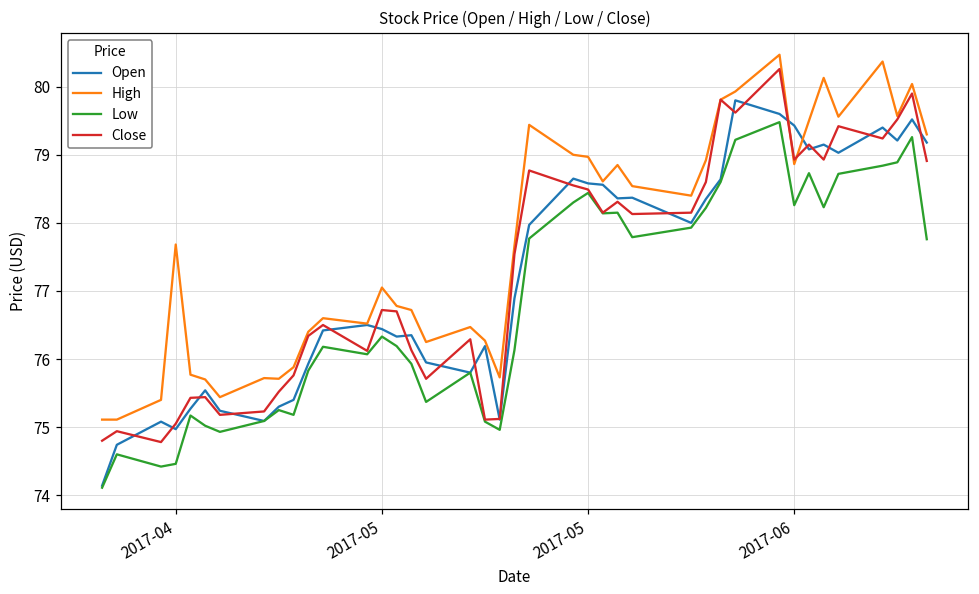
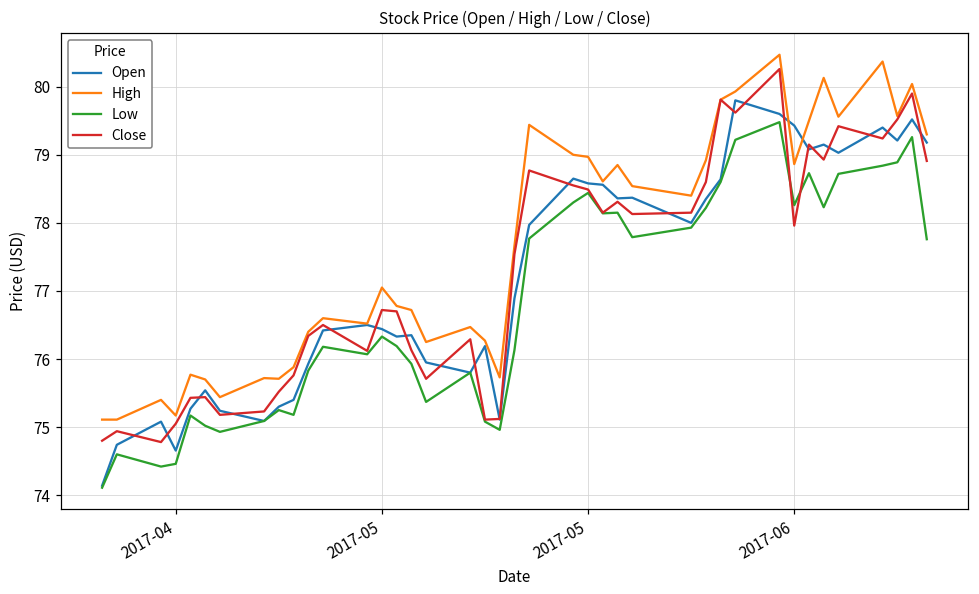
  {
    "Open": {
-     "2017-04": 75.0,
+     "2017-04": 74.7,
      "2017-06": 79.4
    },
    "High": {
-     "2017-04": 77.7,
+     "2017-04": 75.2,
      "2017-06": 78.9
    },
    "Low": {
      "2017-04": 74.5,
      "2017-06": 78.3
    },
    "Close": {
      "2017-04": 75.1,
-     "2017-06": 78.9
+     "2017-06": 78.0
    }
  }
